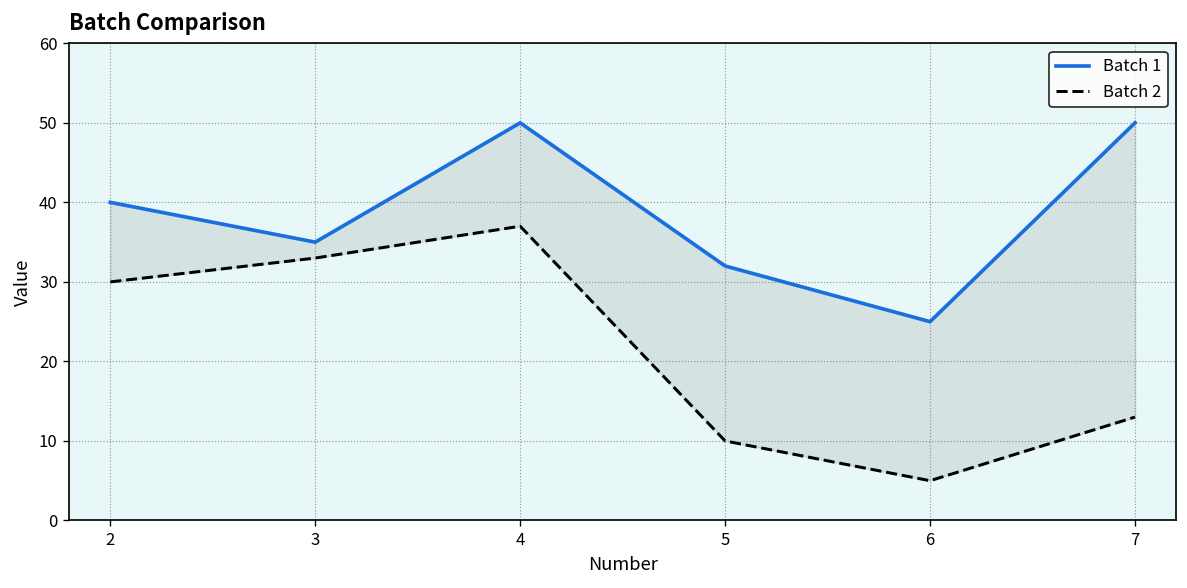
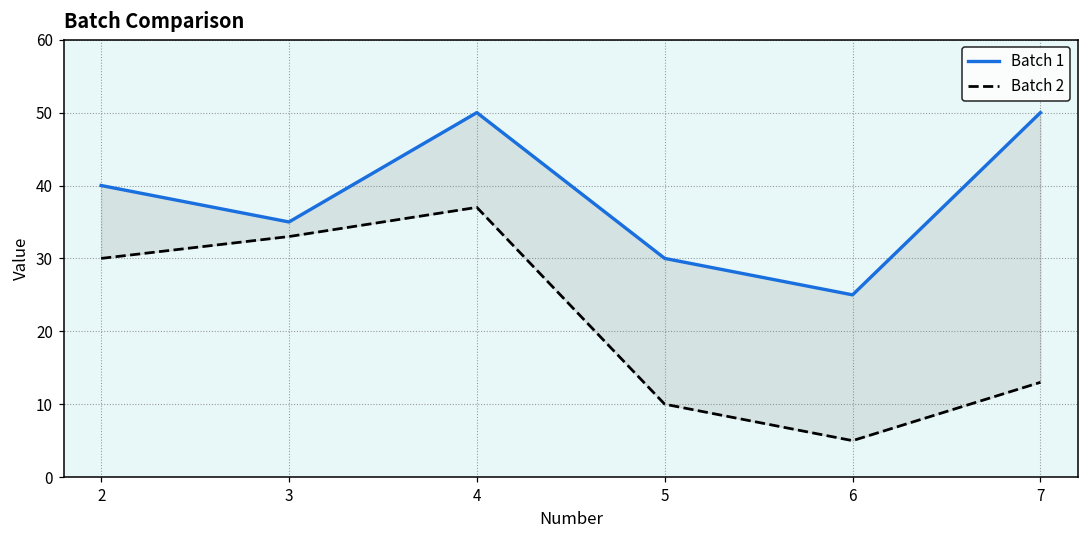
  {
    "Batch 1": {
      "2": 40,
      "3": 35,
      "4": 50,
-     "5": 32,
+     "5": 30,
      "6": 25,
      "7": 50
    },
    "Batch 2": {
      "2": 30,
      "3": 33,
      "4": 37,
      "5": 10,
      "6": 5,
      "7": 13
    }
  }
